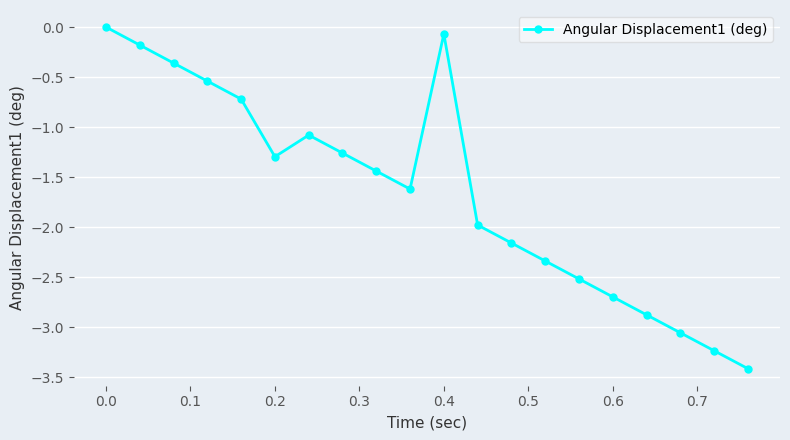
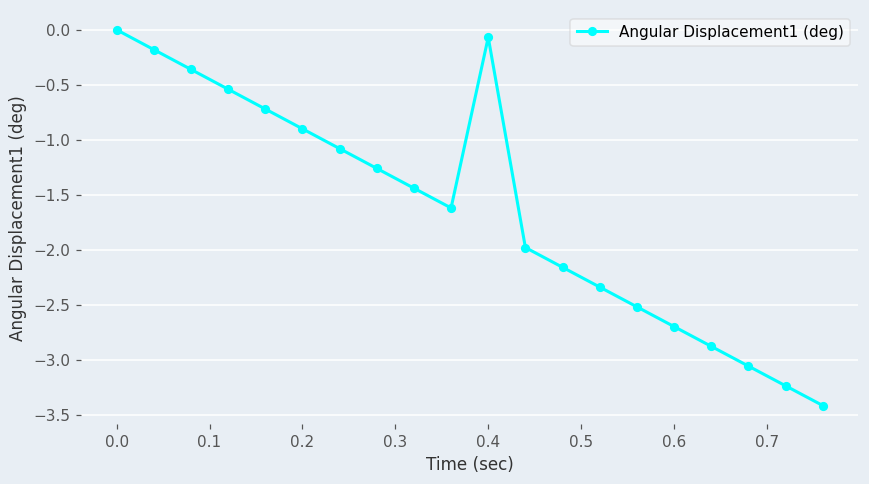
  {
    "0.0": 0.00,
-   "0.2": -1.30,
+   "0.2": -0.90,
    "0.4": -0.07,
    "0.6": -2.70
  }
